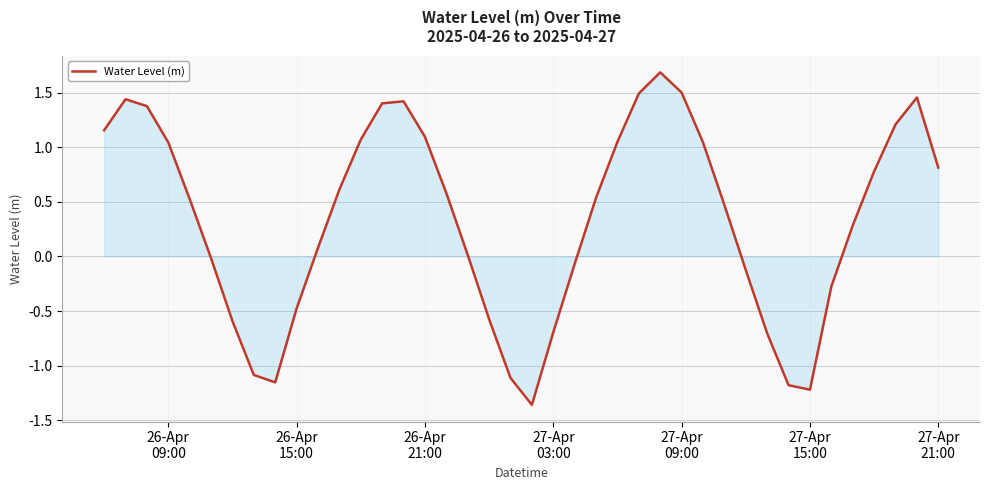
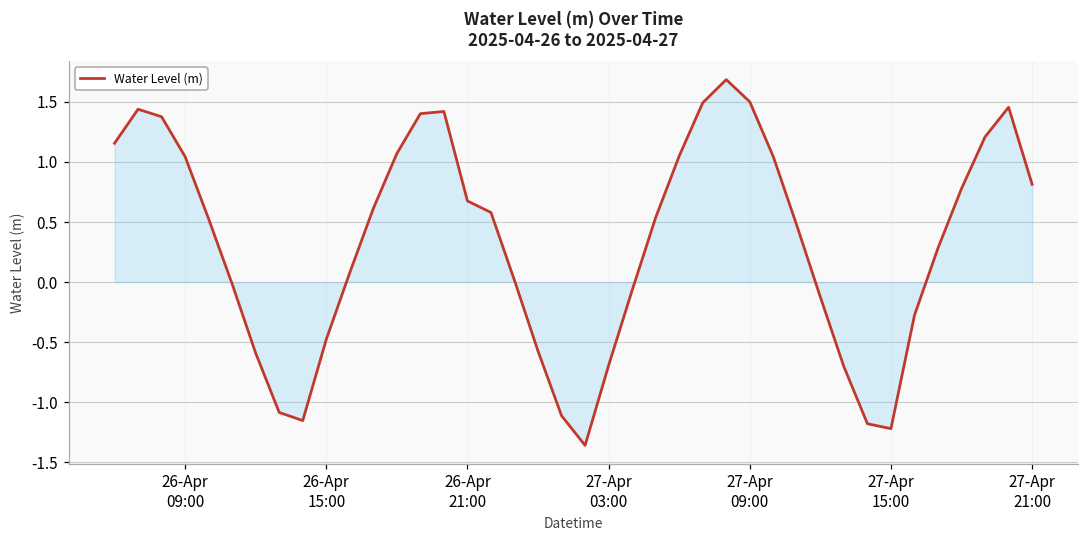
  {
    "Water Level (m)": {
      "26-Apr 15:00": -0.48,
-     "26-Apr 21:00": 1.10,
+     "26-Apr 21:00": 0.68,
      "27-Apr 03:00": -0.69,
      "27-Apr 15:00": -1.22
    }
  }
